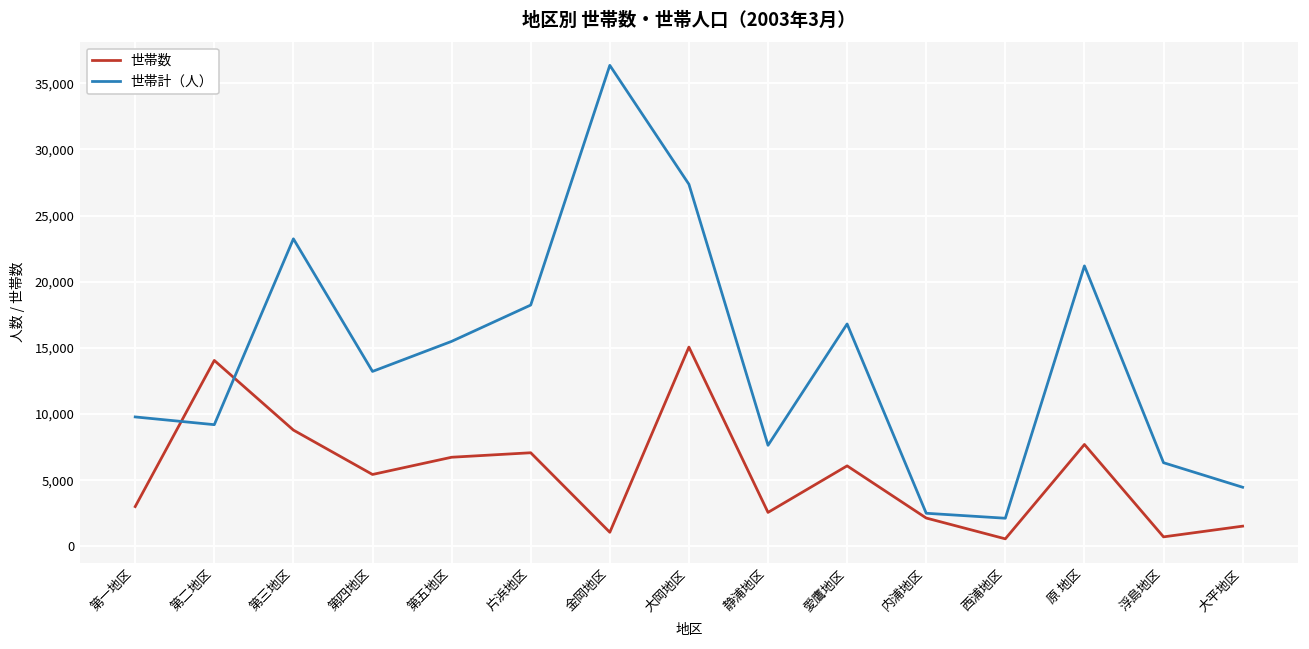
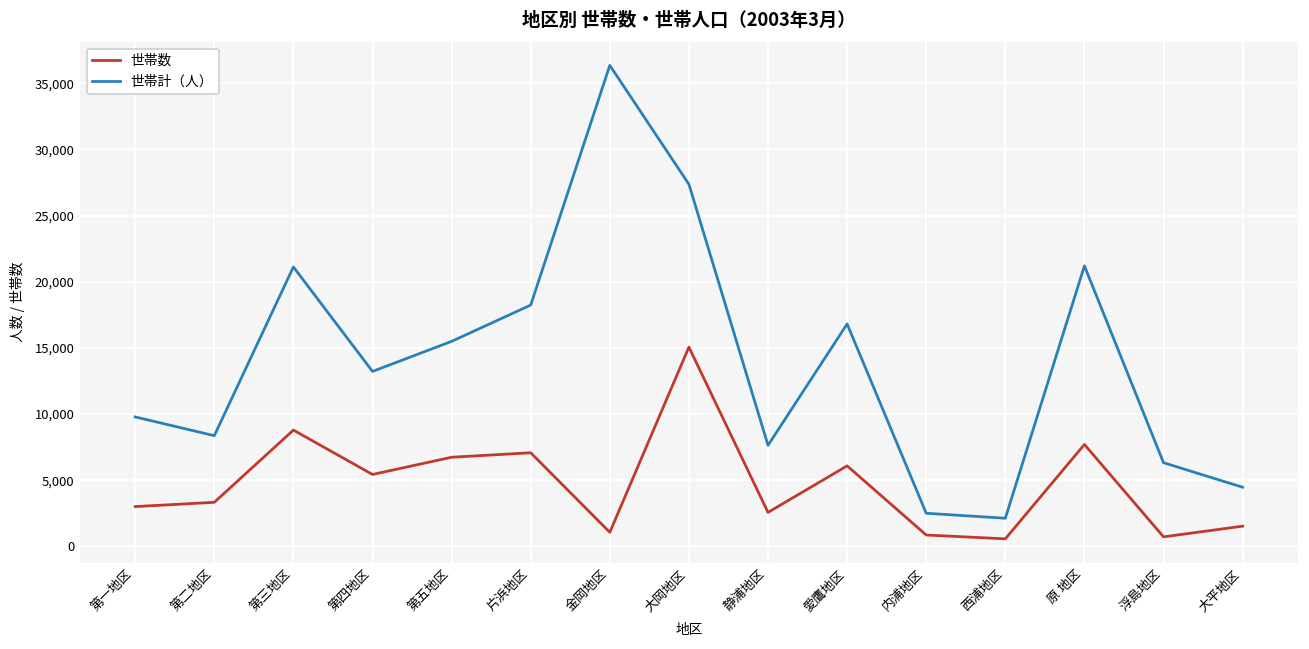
  {
    "世帯数": {
      "第一地区": "3,000",
-     "第二地区": "14,100",
+     "第二地区": "3,300",
      "第三地区": "8,800",
      "第四地区": "5,400",
      "第五地区": "6,700",
      "片浜地区": "7,100",
      "金岡地区": "1,100",
      "大岡地区": "15,100",
      "静浦地区": "2,600",
      "愛鷹地区": "6,100",
-     "内浦地区": "2,100",
+     "内浦地区": "900",
      "西浦地区": "600",
      "原 地区": "7,700",
      "浮島地区": "700",
      "大平地区": "1,500"
    },
    "世帯計（人）": {
      "第一地区": "9,800",
-     "第二地区": "9,200",
-     "第三地区": "23,200",
+     "第二地区": "8,400",
+     "第三地区": "21,100",
      "第四地区": "13,200",
      "第五地区": "15,500",
      "片浜地区": "18,200",
      "金岡地区": "36,300",
      "大岡地区": "27,400",
      "静浦地区": "7,600",
      "愛鷹地区": "16,800",
      "内浦地区": "2,500",
      "西浦地区": "2,100",
      "原 地区": "21,200",
      "浮島地区": "6,300",
      "大平地区": "4,500"
    }
  }
